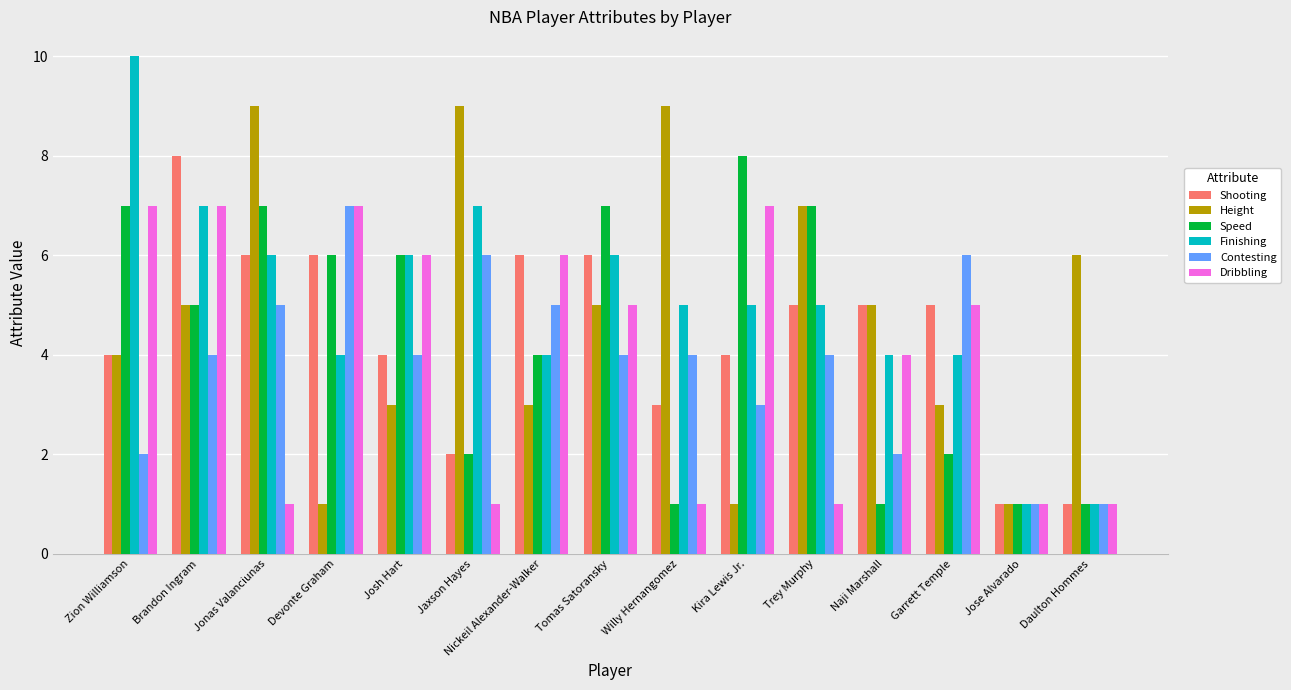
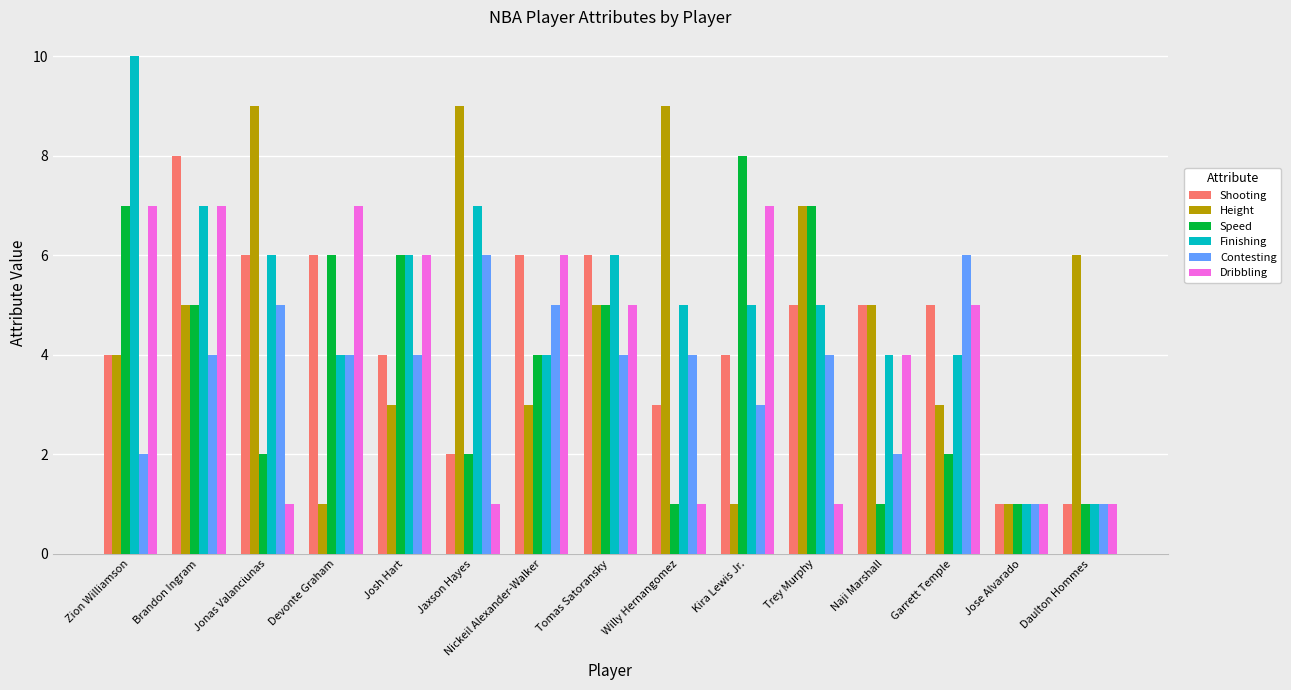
  {
    "Shooting": {
      "Zion Williamson": 4,
      "Brandon Ingram": 8,
      "Jonas Valanciunas": 6,
      "Devonte Graham": 6,
      "Josh Hart": 4,
      "Jaxson Hayes": 2,
      "Nickeil Alexander-Walker": 6,
      "Tomas Satoransky": 6,
      "Willy Hernangomez": 3,
      "Kira Lewis Jr.": 4,
      "Trey Murphy": 5,
      "Naji Marshall": 5,
      "Garrett Temple": 5,
      "Jose Alvarado": 1,
      "Daulton Hommes": 1
    },
    "Height": {
      "Zion Williamson": 4,
      "Brandon Ingram": 5,
      "Jonas Valanciunas": 9,
      "Devonte Graham": 1,
      "Josh Hart": 3,
      "Jaxson Hayes": 9,
      "Nickeil Alexander-Walker": 3,
      "Tomas Satoransky": 5,
      "Willy Hernangomez": 9,
      "Kira Lewis Jr.": 1,
      "Trey Murphy": 7,
      "Naji Marshall": 5,
      "Garrett Temple": 3,
      "Jose Alvarado": 1,
      "Daulton Hommes": 6
    },
    "Speed": {
      "Zion Williamson": 7,
      "Brandon Ingram": 5,
-     "Jonas Valanciunas": 7,
+     "Jonas Valanciunas": 2,
      "Devonte Graham": 6,
      "Josh Hart": 6,
      "Jaxson Hayes": 2,
      "Nickeil Alexander-Walker": 4,
-     "Tomas Satoransky": 7,
+     "Tomas Satoransky": 5,
      "Willy Hernangomez": 1,
      "Kira Lewis Jr.": 8,
      "Trey Murphy": 7,
      "Naji Marshall": 1,
      "Garrett Temple": 2,
      "Jose Alvarado": 1,
      "Daulton Hommes": 1
    },
    "Finishing": {
      "Zion Williamson": 10,
      "Brandon Ingram": 7,
      "Jonas Valanciunas": 6,
      "Devonte Graham": 4,
      "Josh Hart": 6,
      "Jaxson Hayes": 7,
      "Nickeil Alexander-Walker": 4,
      "Tomas Satoransky": 6,
      "Willy Hernangomez": 5,
      "Kira Lewis Jr.": 5,
      "Trey Murphy": 5,
      "Naji Marshall": 4,
      "Garrett Temple": 4,
      "Jose Alvarado": 1,
      "Daulton Hommes": 1
    },
    "Contesting": {
      "Zion Williamson": 2,
      "Brandon Ingram": 4,
      "Jonas Valanciunas": 5,
-     "Devonte Graham": 7,
+     "Devonte Graham": 4,
      "Josh Hart": 4,
      "Jaxson Hayes": 6,
      "Nickeil Alexander-Walker": 5,
      "Tomas Satoransky": 4,
      "Willy Hernangomez": 4,
      "Kira Lewis Jr.": 3,
      "Trey Murphy": 4,
      "Naji Marshall": 2,
      "Garrett Temple": 6,
      "Jose Alvarado": 1,
      "Daulton Hommes": 1
    },
    "Dribbling": {
      "Zion Williamson": 7,
      "Brandon Ingram": 7,
      "Jonas Valanciunas": 1,
      "Devonte Graham": 7,
      "Josh Hart": 6,
      "Jaxson Hayes": 1,
      "Nickeil Alexander-Walker": 6,
      "Tomas Satoransky": 5,
      "Willy Hernangomez": 1,
      "Kira Lewis Jr.": 7,
      "Trey Murphy": 1,
      "Naji Marshall": 4,
      "Garrett Temple": 5,
      "Jose Alvarado": 1,
      "Daulton Hommes": 1
    }
  }
